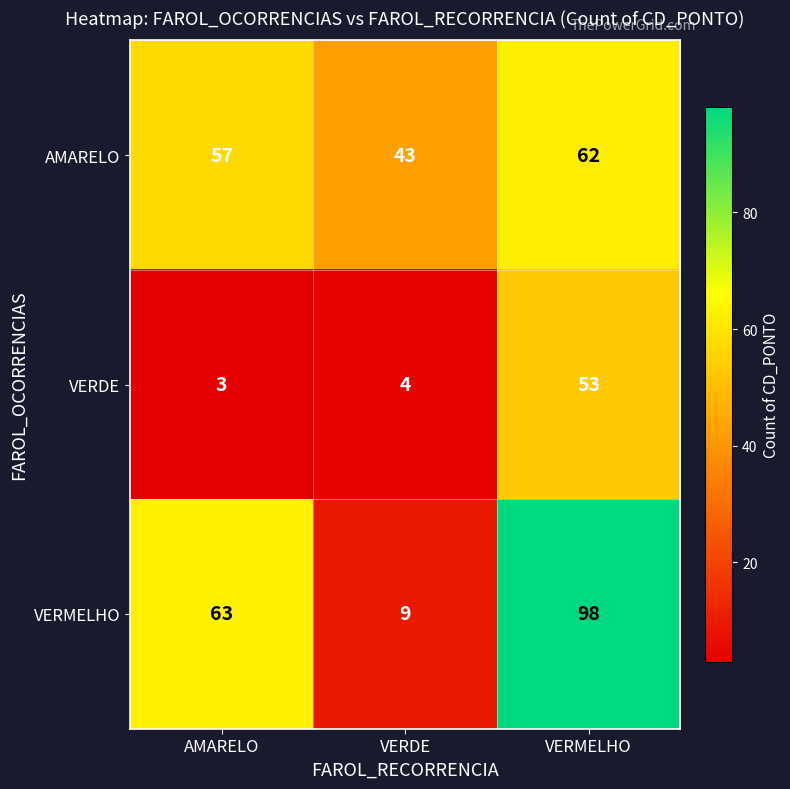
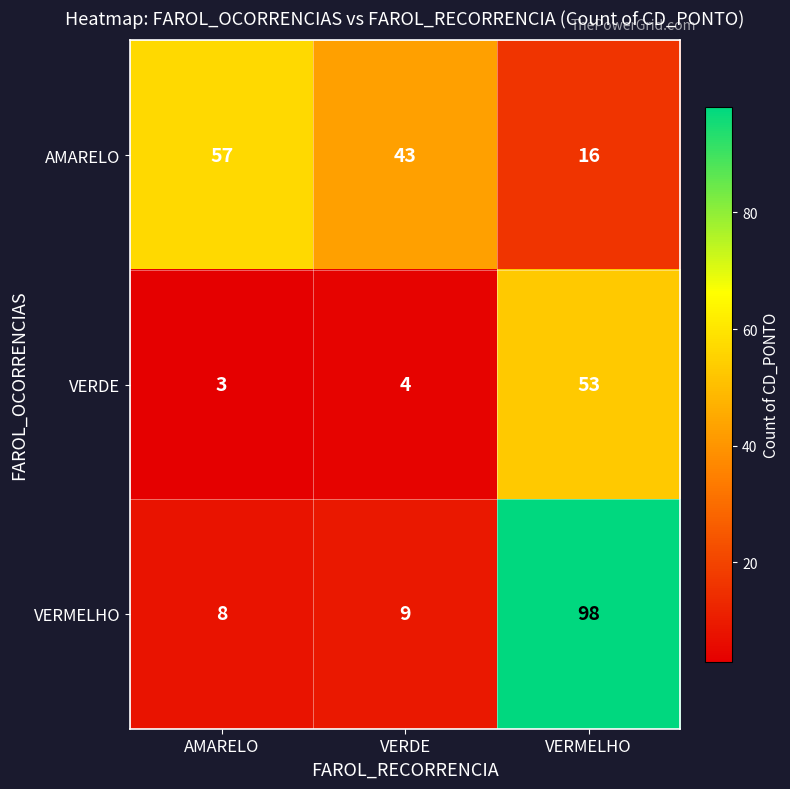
  {
    "AMARELO": {
      "AMARELO": 57,
      "VERDE": 43,
-     "VERMELHO": 62
+     "VERMELHO": 16
    },
    "VERDE": {
      "AMARELO": 3,
      "VERDE": 4,
      "VERMELHO": 53
    },
    "VERMELHO": {
-     "AMARELO": 63,
+     "AMARELO": 8,
      "VERDE": 9,
      "VERMELHO": 98
    }
  }
